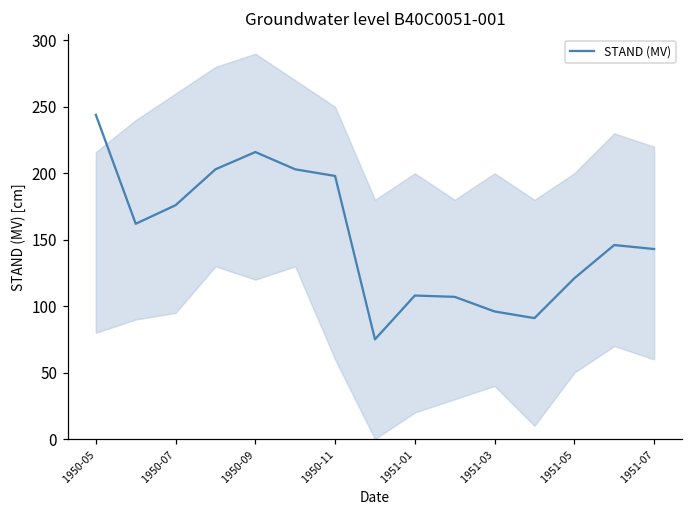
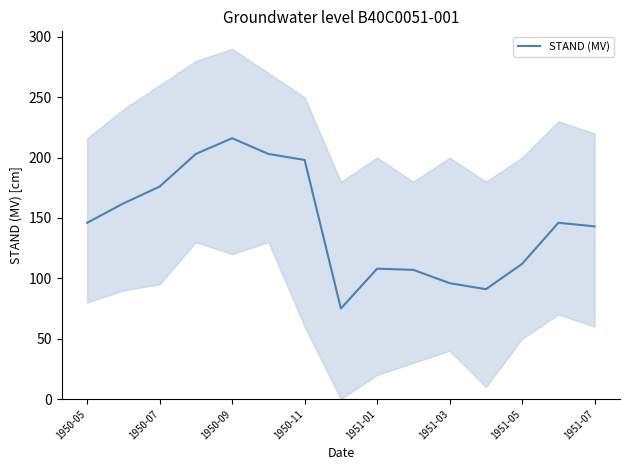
  {
    "STAND (MV)": {
-     "1950-05": 244,
+     "1950-05": 146,
      "1950-07": 176,
      "1950-09": 216,
      "1950-11": 198,
      "1951-01": 108,
      "1951-03": 96,
-     "1951-05": 121,
+     "1951-05": 112,
      "1951-07": 143
    }
  }
